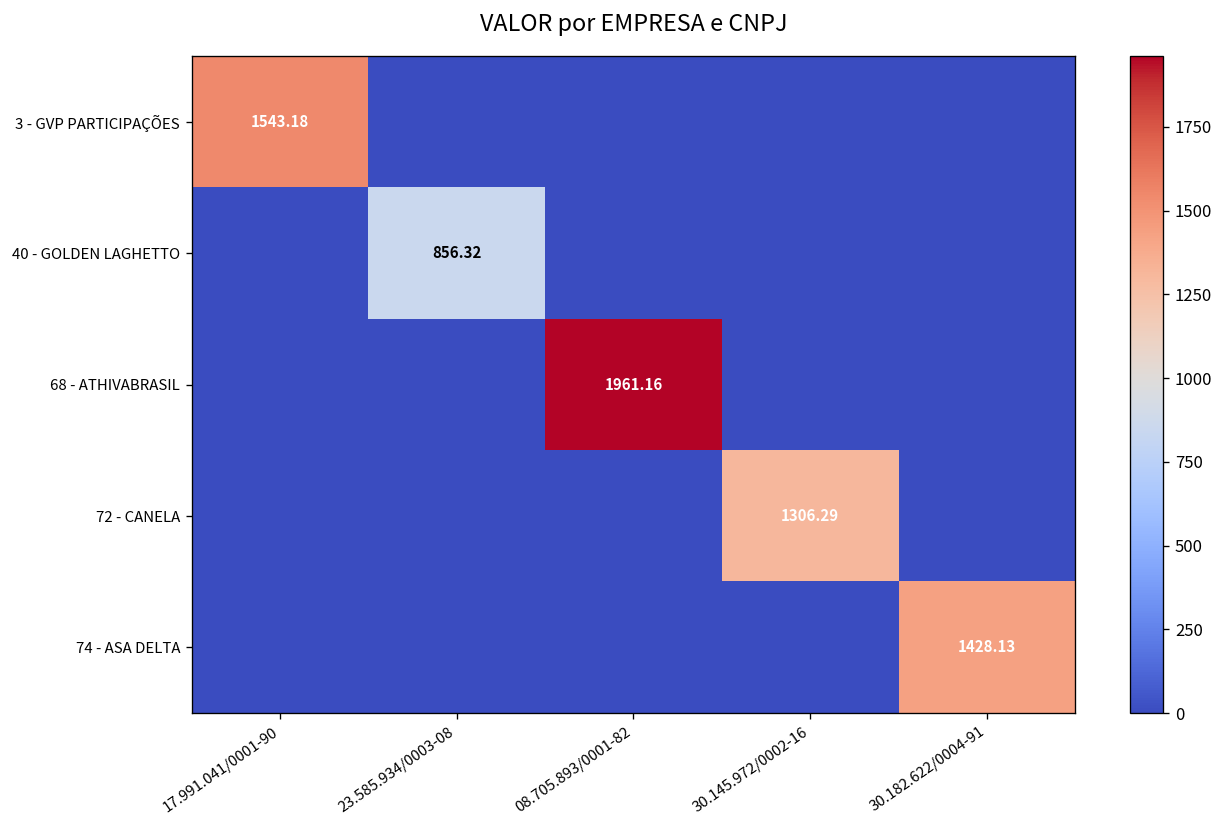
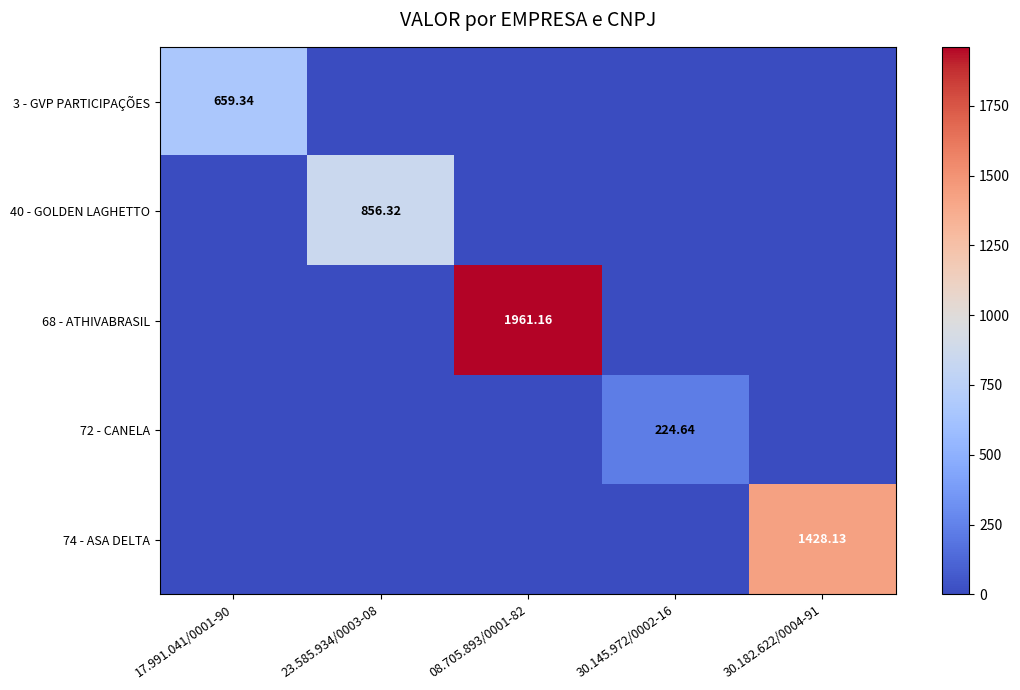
  {
    "3 - GVP PARTICIPAÇÕES": {
-     "17.991.041/0001-90": 1543.18
+     "17.991.041/0001-90": 659.34
    },
    "40 - GOLDEN LAGHETTO": {
      "23.585.934/0003-08": 856.32
    },
    "68 - ATHIVABRASIL": {
      "08.705.893/0001-82": 1961.16
    },
    "72 - CANELA": {
-     "30.145.972/0002-16": 1306.29
+     "30.145.972/0002-16": 224.64
    },
    "74 - ASA DELTA": {
      "30.182.622/0004-91": 1428.13
    }
  }
